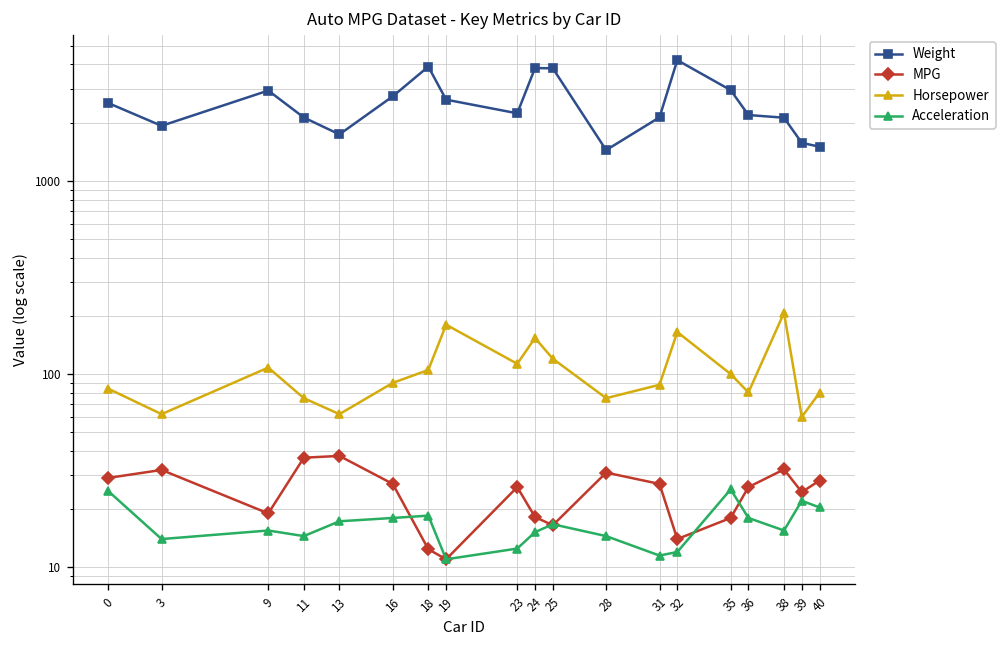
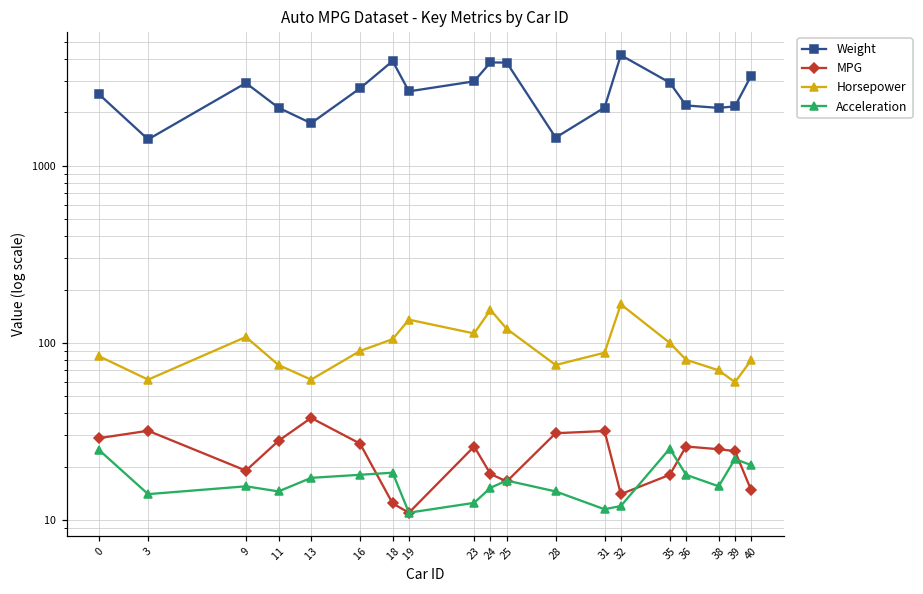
  {
    "Weight": {
      "0": 2500,
-     "3": 1900,
+     "3": 1400,
      "9": 2900,
      "11": 2100,
      "13": 1700,
      "16": 2700,
      "18": 3900,
      "19": 2600,
-     "23": 2200,
+     "23": 3000,
      "24": 3800,
      "25": 3800,
      "28": 1400,
      "31": 2100,
      "32": 4200,
      "35": 2900,
      "36": 2200,
      "38": 2100,
-     "39": 1600,
-     "40": 1500
+     "39": 2200,
+     "40": 3200
    },
    "MPG": {
      "0": 29,
      "3": 32,
      "9": 19,
-     "11": 37,
+     "11": 28,
      "13": 38,
      "16": 27,
      "18": 12,
      "23": 26,
      "24": 18,
      "28": 31,
-     "31": 27,
+     "31": 32,
      "32": 14,
      "35": 18,
      "36": 26,
-     "38": 32,
+     "38": 25,
      "39": 25,
-     "40": 28
+     "40": 15
    },
    "Horsepower": {
      "0": 80,
      "3": 62,
      "9": 110,
      "11": 80,
      "13": 62,
      "16": 90,
      "18": 110,
-     "19": 180,
+     "19": 140,
      "23": 110,
      "24": 150,
      "25": 120,
      "28": 80,
      "31": 90,
      "32": 170,
      "35": 100,
      "36": 80,
-     "38": 210,
+     "38": 70,
      "39": 60,
      "40": 80
    },
    "Acceleration": {
      "0": 25,
      "3": 14,
      "9": 16,
      "11": 15,
      "13": 17,
      "16": 18,
      "18": 19,
      "23": 13,
      "24": 15,
      "28": 15,
      "31": 12,
      "32": 12,
      "35": 25,
      "36": 18,
      "38": 16,
      "39": 22,
      "40": 20
    }
  }
